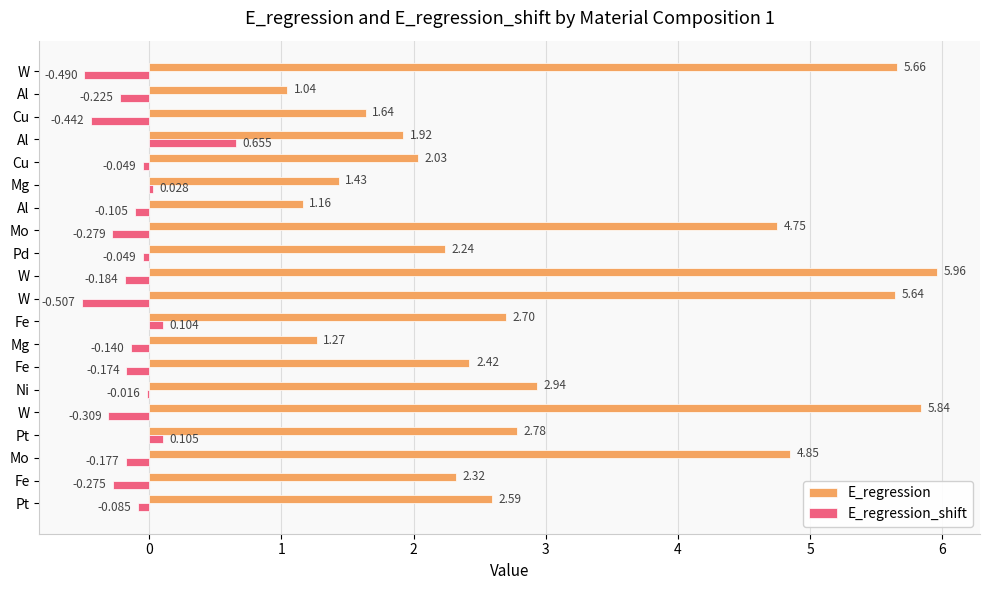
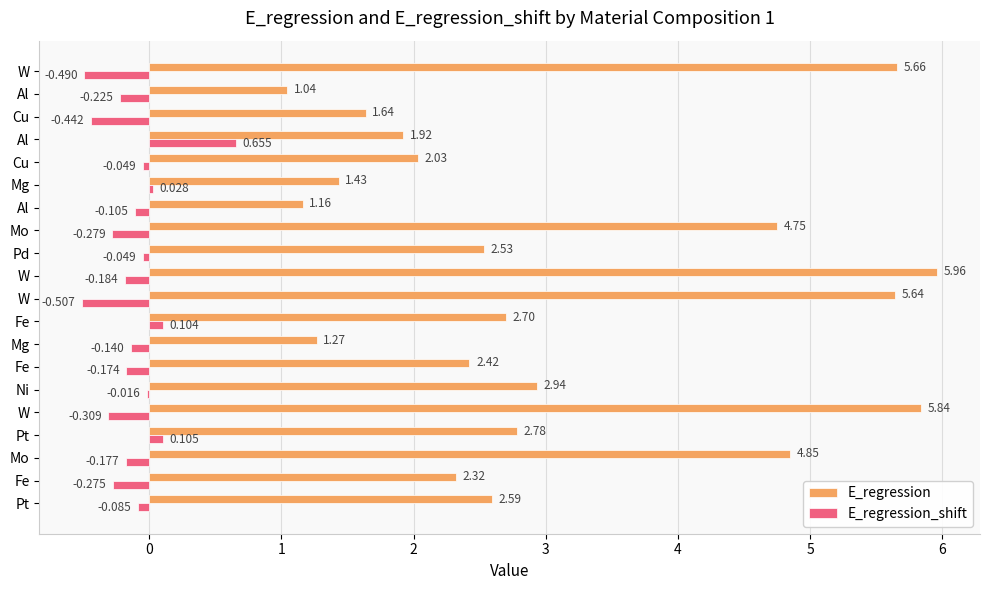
  {
    "E_regression": {
-     "Pd": 2.24,
+     "Pd": 2.53,
      "Ni": 2.94
    },
    "E_regression_shift": {
      "Pd": -0.049,
      "Ni": -0.016
    }
  }
